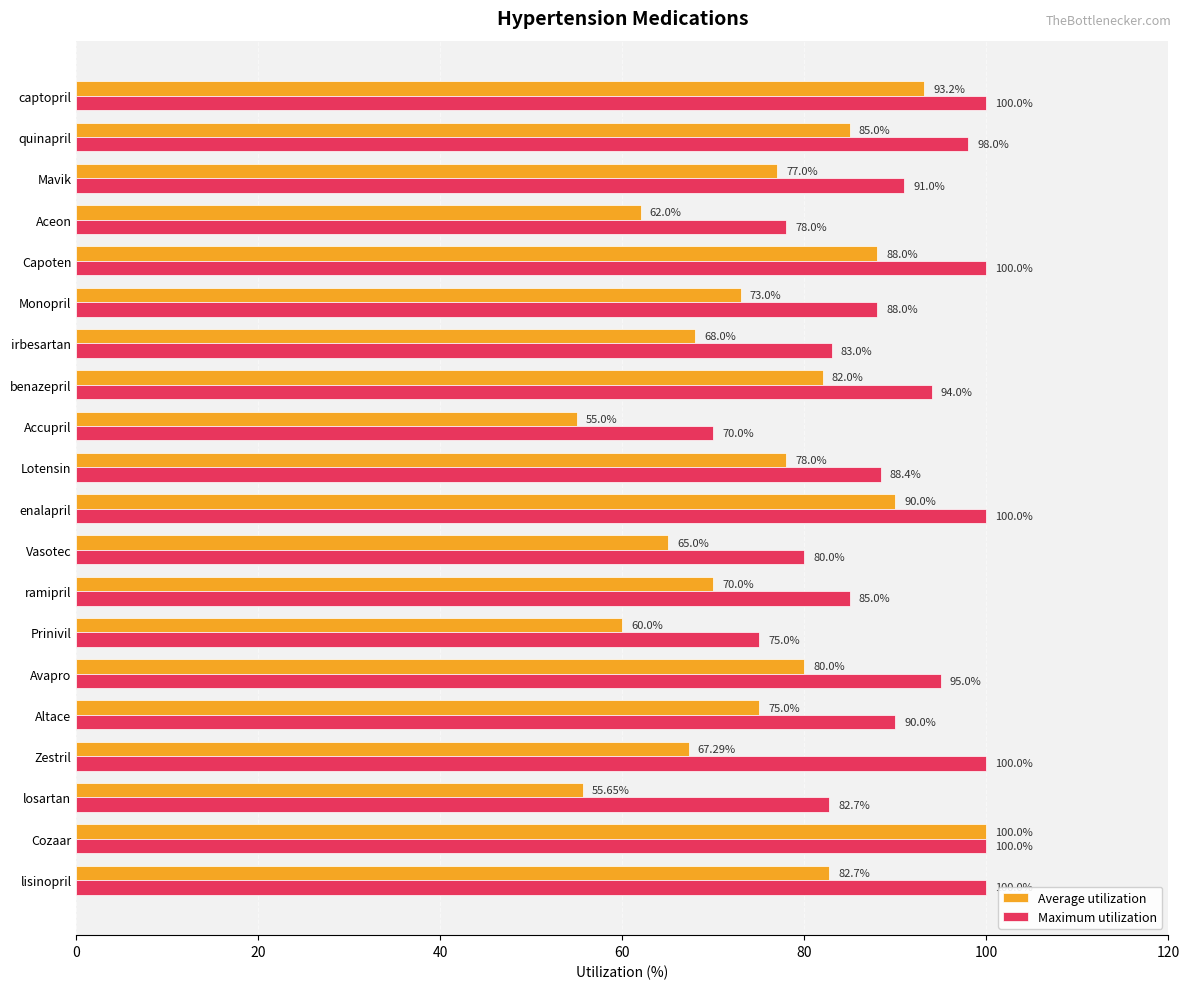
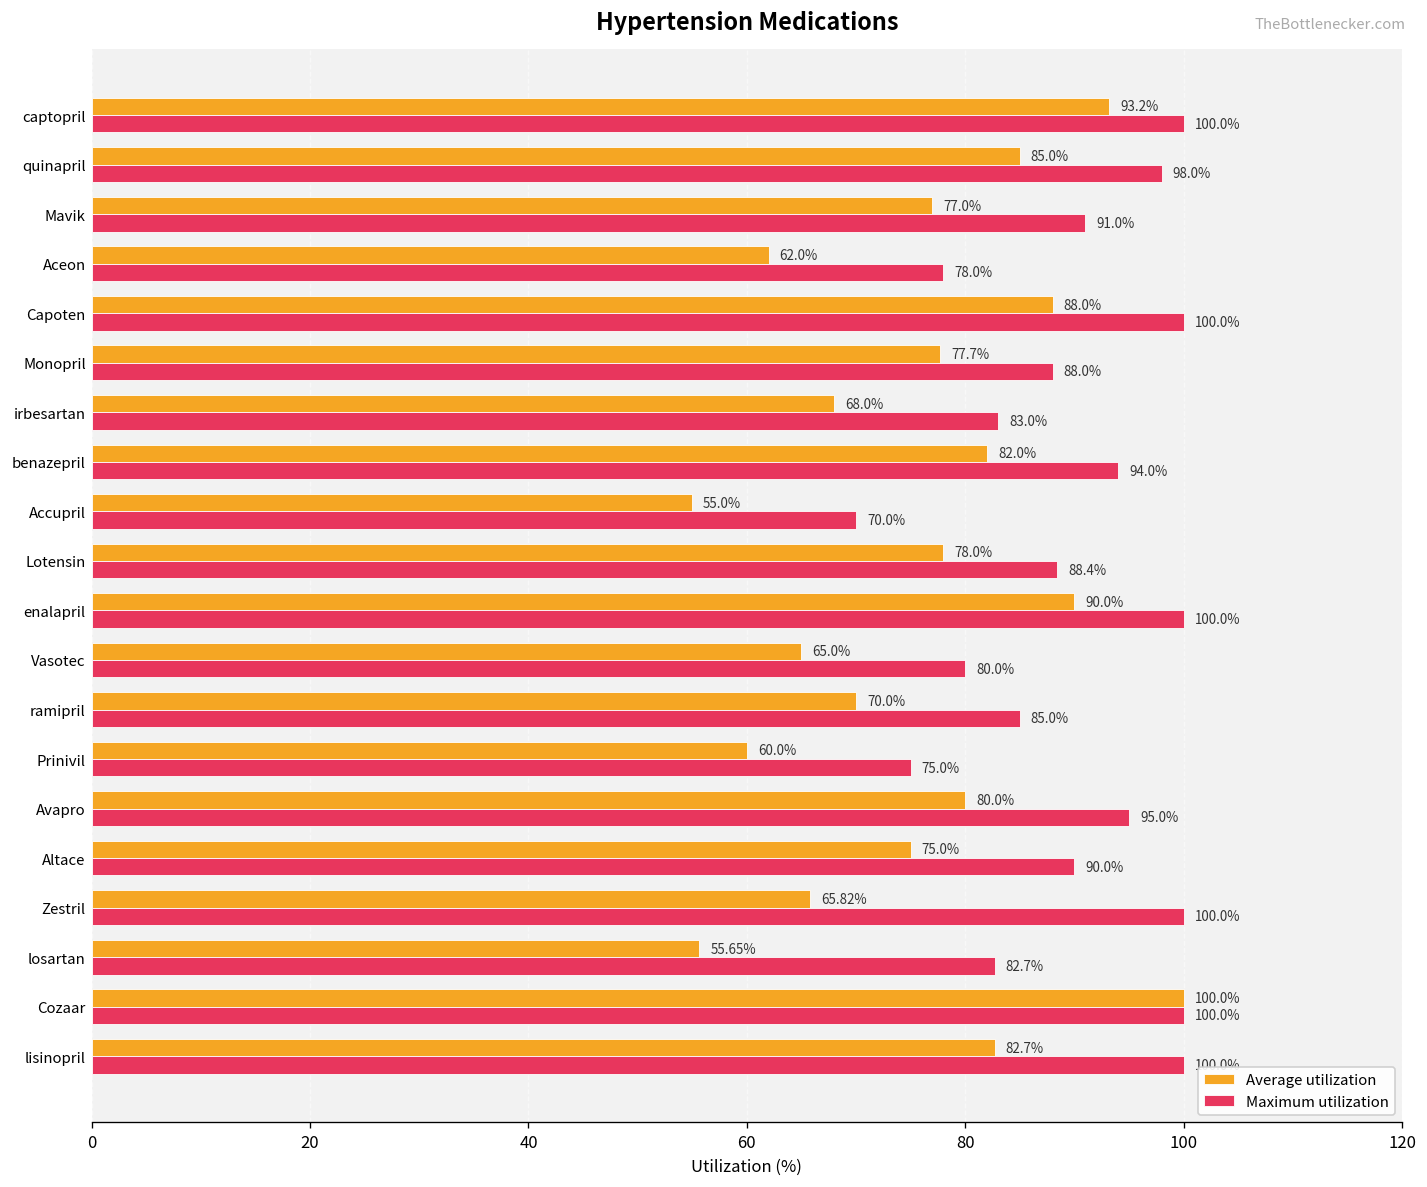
  {
    "Average utilization": {
      "captopril": "93.2%",
      "quinapril": "85.0%",
      "Mavik": "77.0%",
      "Aceon": "62.0%",
      "Capoten": "88.0%",
-     "Monopril": "73.0%",
+     "Monopril": "77.7%",
      "irbesartan": "68.0%",
      "benazepril": "82.0%",
      "Accupril": "55.0%",
      "Lotensin": "78.0%",
      "enalapril": "90.0%",
      "Vasotec": "65.0%",
      "ramipril": "70.0%",
      "Prinivil": "60.0%",
      "Avapro": "80.0%",
      "Altace": "75.0%",
-     "Zestril": "67.29%",
+     "Zestril": "65.82%",
      "losartan": "55.65%",
      "Cozaar": "100.0%",
      "lisinopril": "82.7%"
    },
    "Maximum utilization": {
      "captopril": "100.0%",
      "quinapril": "98.0%",
      "Mavik": "91.0%",
      "Aceon": "78.0%",
      "Capoten": "100.0%",
      "Monopril": "88.0%",
      "irbesartan": "83.0%",
      "benazepril": "94.0%",
      "Accupril": "70.0%",
      "Lotensin": "88.4%",
      "enalapril": "100.0%",
      "Vasotec": "80.0%",
      "ramipril": "85.0%",
      "Prinivil": "75.0%",
      "Avapro": "95.0%",
      "Altace": "90.0%",
      "Zestril": "100.0%",
      "losartan": "82.7%",
      "Cozaar": "100.0%"
    }
  }
